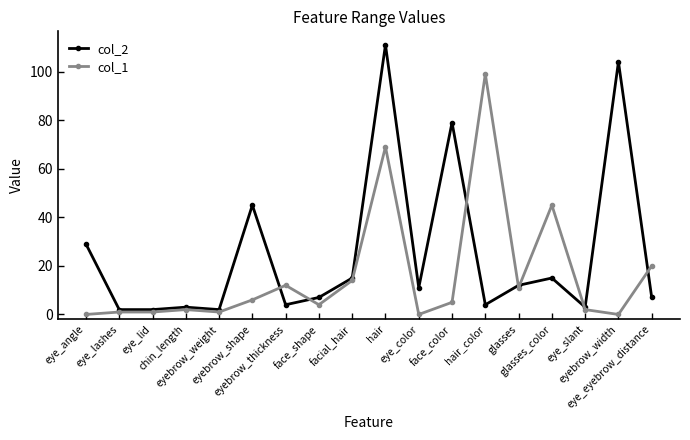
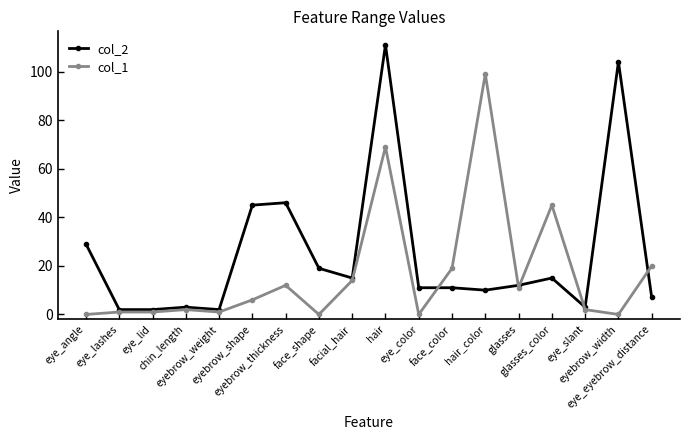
  {
    "col_2": {
      "eye_angle": 29,
      "eyebrow_shape": 45,
-     "eyebrow_thickness": 4,
-     "face_shape": 7,
+     "eyebrow_thickness": 46,
+     "face_shape": 19,
      "hair": 111,
      "eye_color": 11,
-     "face_color": 79,
-     "hair_color": 4,
+     "face_color": 11,
+     "hair_color": 10,
      "glasses_color": 15,
      "eyebrow_width": 104,
      "eye_eyebrow_distance": 7
    },
    "col_1": {
      "eye_angle": 0,
      "eyebrow_shape": 6,
      "eyebrow_thickness": 12,
-     "face_shape": 4,
+     "face_shape": 0,
      "hair": 69,
      "eye_color": 0,
-     "face_color": 5,
+     "face_color": 19,
      "hair_color": 99,
      "glasses_color": 45,
      "eyebrow_width": 0,
      "eye_eyebrow_distance": 20
    }
  }
